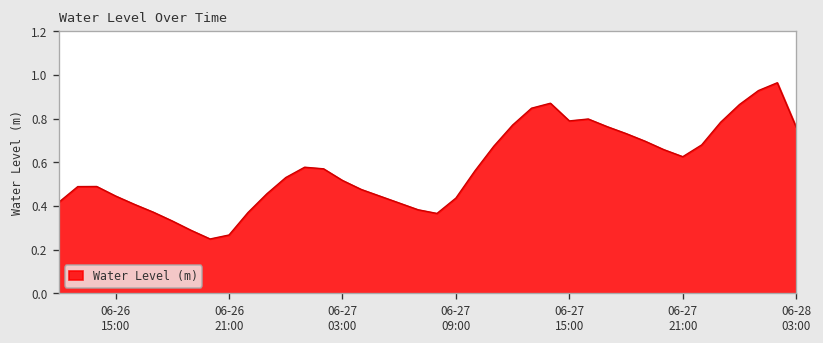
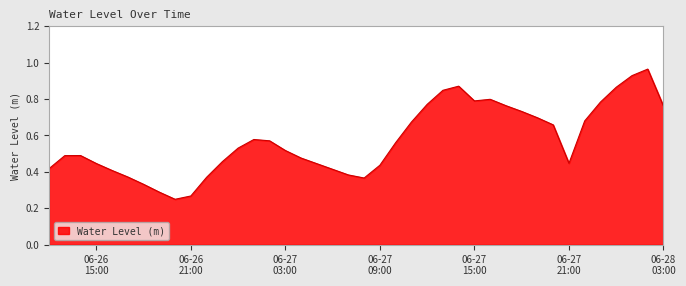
  {
    "06-26 15:00": 0.45,
    "06-26 21:00": 0.27,
    "06-27 03:00": 0.52,
    "06-27 09:00": 0.44,
    "06-27 15:00": 0.79,
-   "06-27 21:00": 0.63,
+   "06-27 21:00": 0.45,
    "06-28 03:00": 0.76
  }
